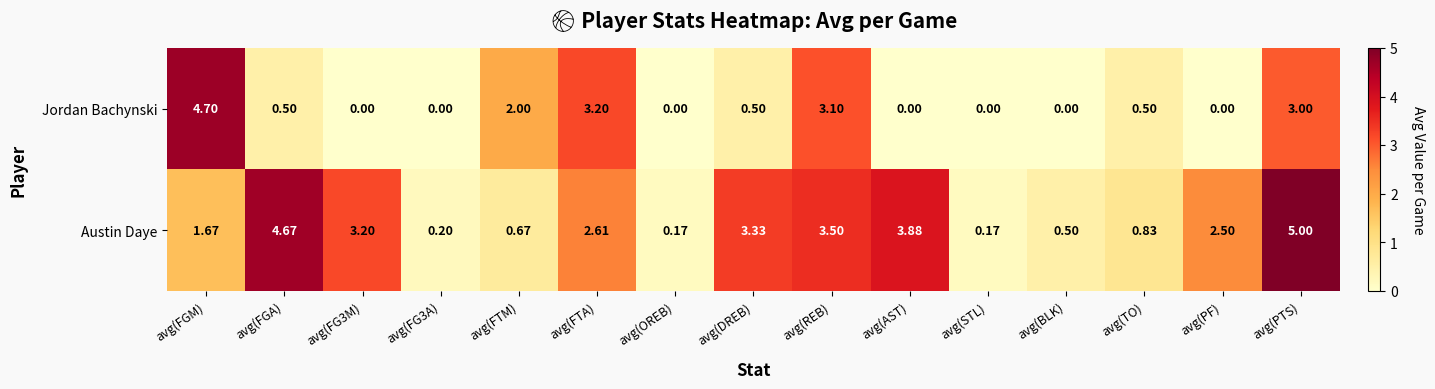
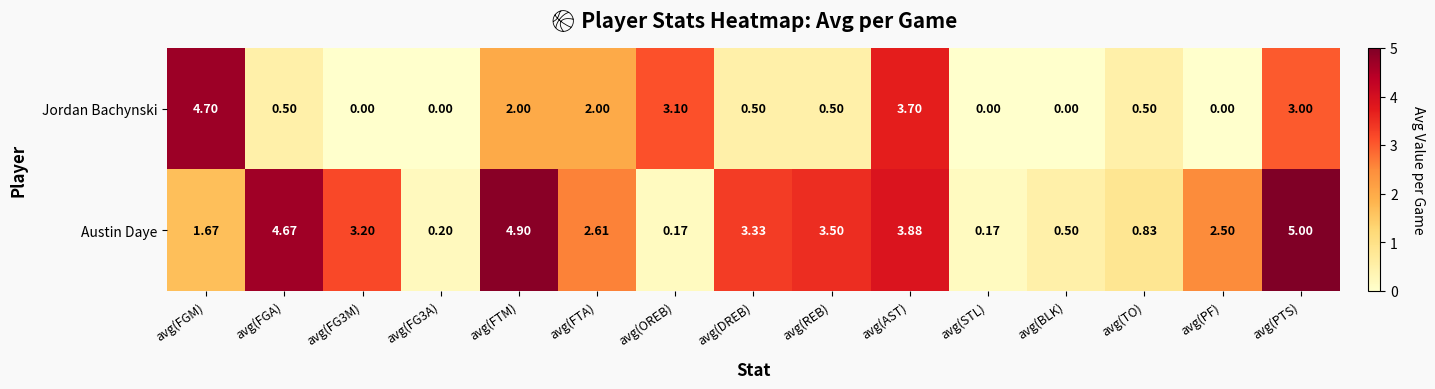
  {
    "Jordan Bachynski": {
      "avg(FGM)": 4.70,
      "avg(FGA)": 0.50,
      "avg(FG3M)": 0.00,
      "avg(FG3A)": 0.00,
      "avg(FTM)": 2.00,
-     "avg(FTA)": 3.20,
-     "avg(OREB)": 0.00,
+     "avg(FTA)": 2.00,
+     "avg(OREB)": 3.10,
      "avg(DREB)": 0.50,
-     "avg(REB)": 3.10,
-     "avg(AST)": 0.00,
+     "avg(REB)": 0.50,
+     "avg(AST)": 3.70,
      "avg(STL)": 0.00,
      "avg(BLK)": 0.00,
      "avg(TO)": 0.50,
      "avg(PF)": 0.00,
      "avg(PTS)": 3.00
    },
    "Austin Daye": {
      "avg(FGM)": 1.67,
      "avg(FGA)": 4.67,
      "avg(FG3M)": 3.20,
      "avg(FG3A)": 0.20,
-     "avg(FTM)": 0.67,
+     "avg(FTM)": 4.90,
      "avg(FTA)": 2.61,
      "avg(OREB)": 0.17,
      "avg(DREB)": 3.33,
      "avg(REB)": 3.50,
      "avg(AST)": 3.88,
      "avg(STL)": 0.17,
      "avg(BLK)": 0.50,
      "avg(TO)": 0.83,
      "avg(PF)": 2.50,
      "avg(PTS)": 5.00
    }
  }
